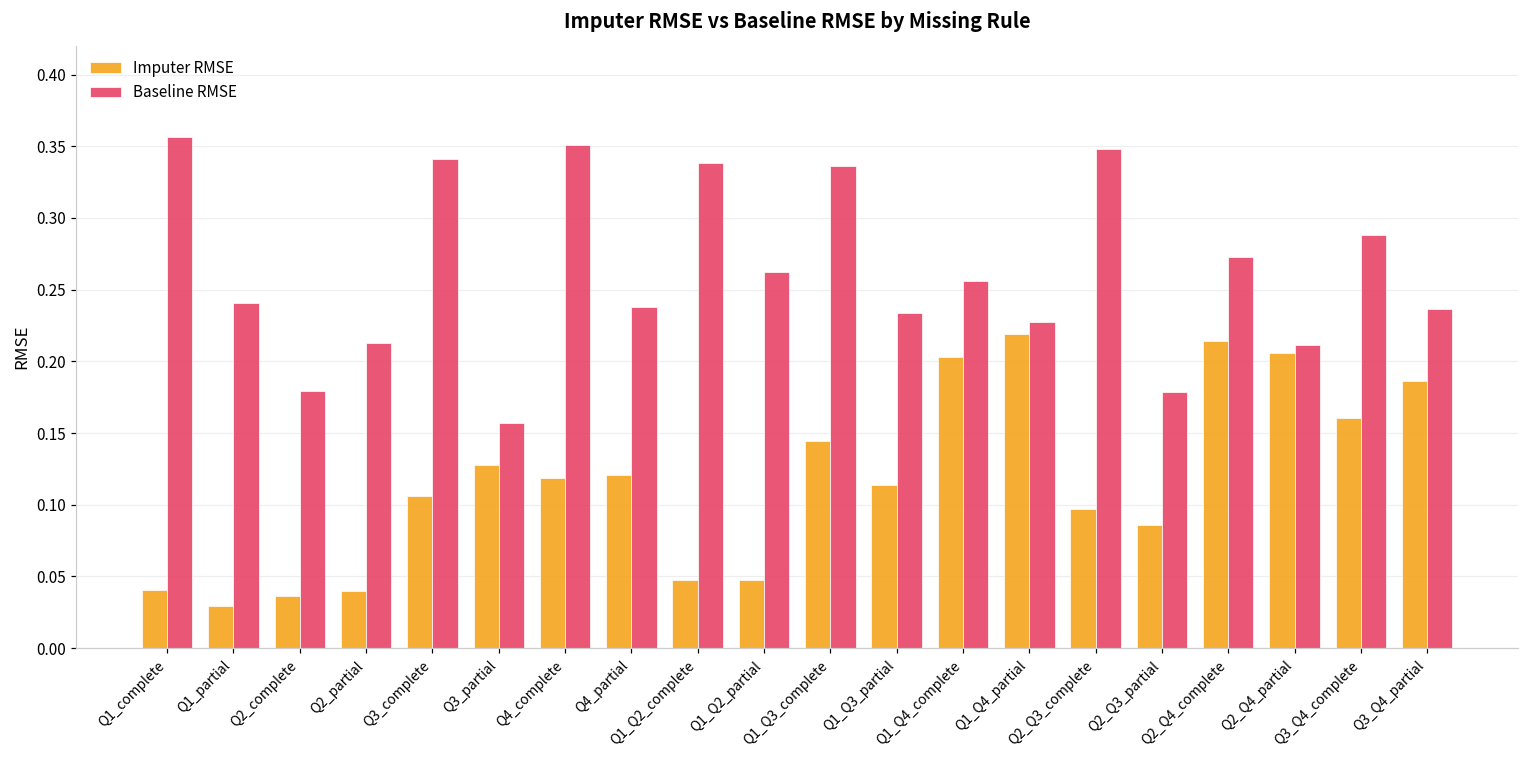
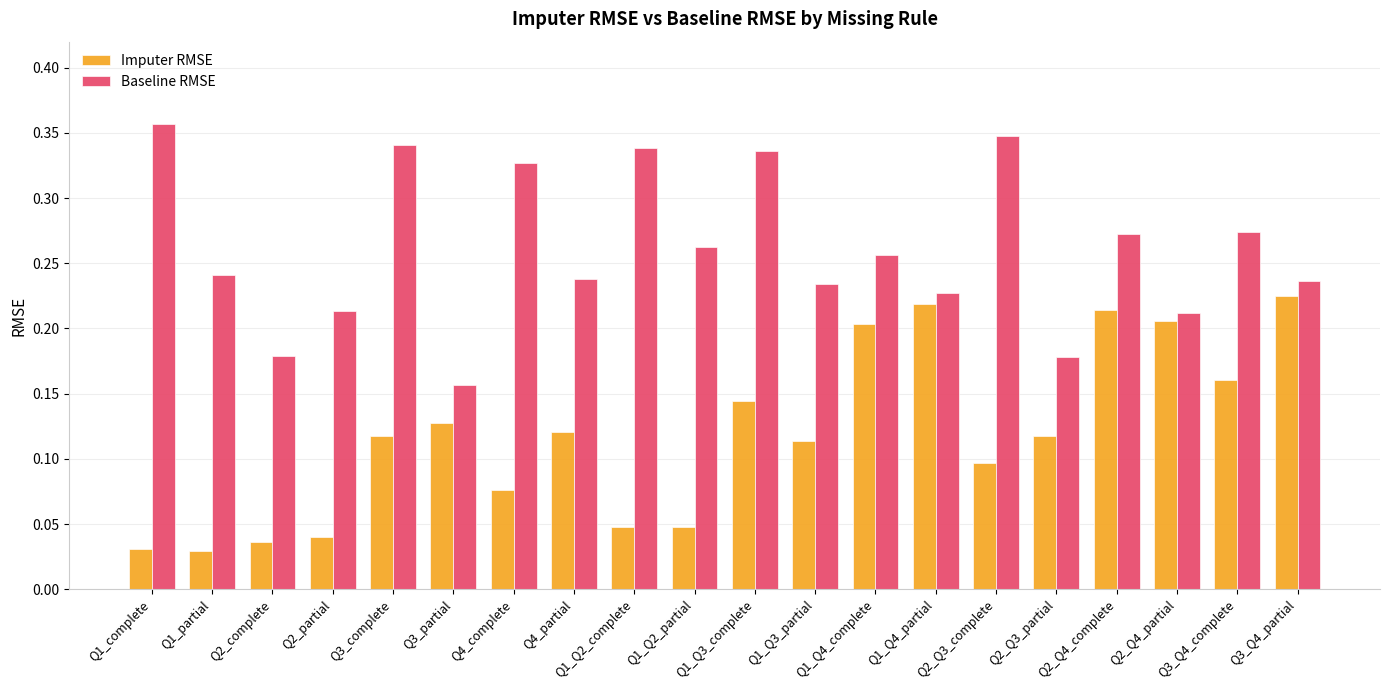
  {
    "Imputer RMSE": {
-     "Q1_complete": 0.041,
+     "Q1_complete": 0.031,
      "Q1_partial": 0.029,
      "Q2_complete": 0.036,
      "Q2_partial": 0.040,
-     "Q3_complete": 0.106,
+     "Q3_complete": 0.118,
      "Q3_partial": 0.128,
-     "Q4_complete": 0.119,
+     "Q4_complete": 0.076,
      "Q4_partial": 0.121,
      "Q1_Q2_complete": 0.048,
      "Q1_Q2_partial": 0.048,
      "Q1_Q3_complete": 0.144,
      "Q1_Q3_partial": 0.114,
      "Q1_Q4_complete": 0.203,
      "Q1_Q4_partial": 0.219,
      "Q2_Q3_complete": 0.097,
-     "Q2_Q3_partial": 0.086,
+     "Q2_Q3_partial": 0.117,
      "Q2_Q4_complete": 0.214,
      "Q2_Q4_partial": 0.206,
      "Q3_Q4_complete": 0.160,
-     "Q3_Q4_partial": 0.186
+     "Q3_Q4_partial": 0.225
    },
    "Baseline RMSE": {
      "Q1_complete": 0.357,
      "Q1_partial": 0.241,
      "Q2_complete": 0.179,
      "Q2_partial": 0.213,
      "Q3_complete": 0.341,
      "Q3_partial": 0.157,
-     "Q4_complete": 0.351,
+     "Q4_complete": 0.327,
      "Q4_partial": 0.238,
      "Q1_Q2_complete": 0.339,
      "Q1_Q2_partial": 0.263,
      "Q1_Q3_complete": 0.336,
      "Q1_Q3_partial": 0.234,
      "Q1_Q4_complete": 0.256,
      "Q1_Q4_partial": 0.227,
      "Q2_Q3_complete": 0.348,
      "Q2_Q3_partial": 0.178,
      "Q2_Q4_complete": 0.273,
      "Q2_Q4_partial": 0.212,
-     "Q3_Q4_complete": 0.288,
+     "Q3_Q4_complete": 0.274,
      "Q3_Q4_partial": 0.236
    }
  }
